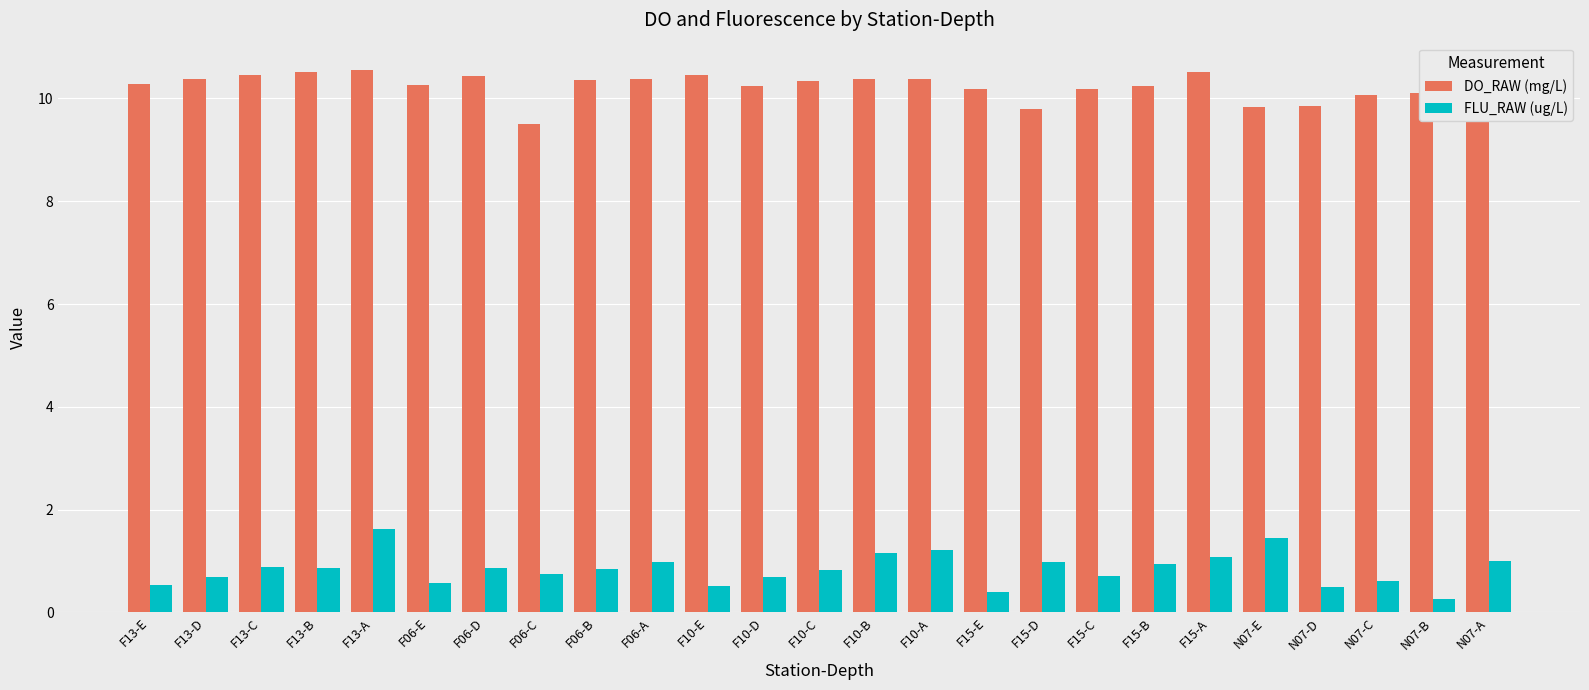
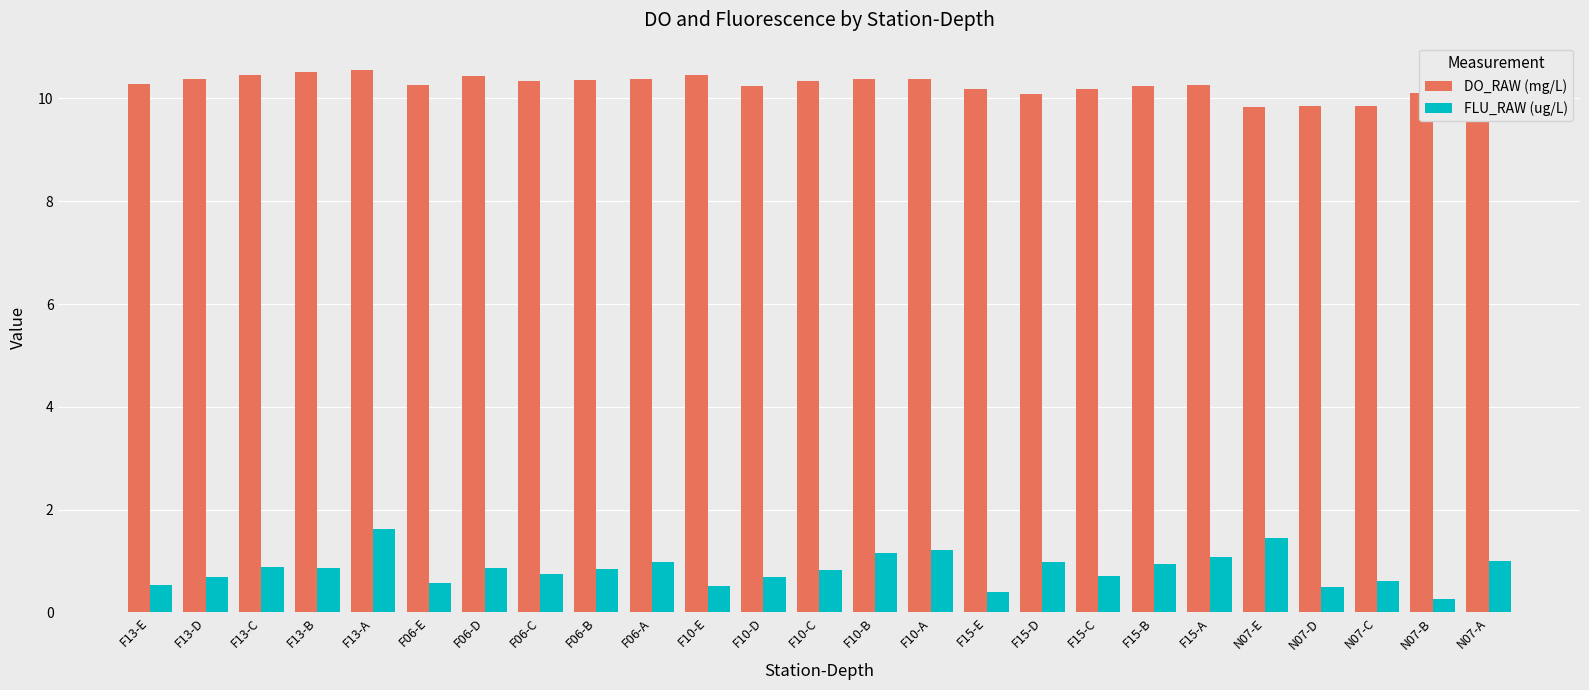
  {
    "DO_RAW (mg/L)": {
      "F13-E": 10.3,
      "F13-D": 10.4,
      "F13-C": 10.5,
      "F13-B": 10.5,
      "F13-A": 10.6,
      "F06-E": 10.3,
      "F06-D": 10.4,
-     "F06-C": 9.5,
+     "F06-C": 10.3,
      "F06-B": 10.4,
      "F06-A": 10.4,
      "F10-E": 10.5,
      "F10-D": 10.2,
      "F10-C": 10.3,
      "F10-B": 10.4,
      "F10-A": 10.4,
      "F15-E": 10.2,
-     "F15-D": 9.8,
+     "F15-D": 10.1,
      "F15-C": 10.2,
      "F15-B": 10.2,
-     "F15-A": 10.5,
+     "F15-A": 10.3,
      "N07-E": 9.8,
      "N07-D": 9.8,
-     "N07-C": 10.1
+     "N07-C": 9.8
    },
    "FLU_RAW (ug/L)": {
      "F13-E": 0.5,
      "F13-D": 0.7,
      "F13-C": 0.9,
      "F13-B": 0.9,
      "F13-A": 1.6,
      "F06-E": 0.6,
      "F06-D": 0.9,
      "F06-C": 0.7,
      "F06-B": 0.8,
      "F06-A": 1.0,
      "F10-E": 0.5,
      "F10-D": 0.7,
      "F10-C": 0.8,
      "F10-B": 1.2,
      "F10-A": 1.2,
      "F15-E": 0.4,
      "F15-D": 1.0,
      "F15-C": 0.7,
      "F15-B": 0.9,
      "F15-A": 1.1,
      "N07-E": 1.5,
      "N07-D": 0.5,
      "N07-C": 0.6,
      "N07-B": 0.3,
      "N07-A": 1.0
    }
  }
